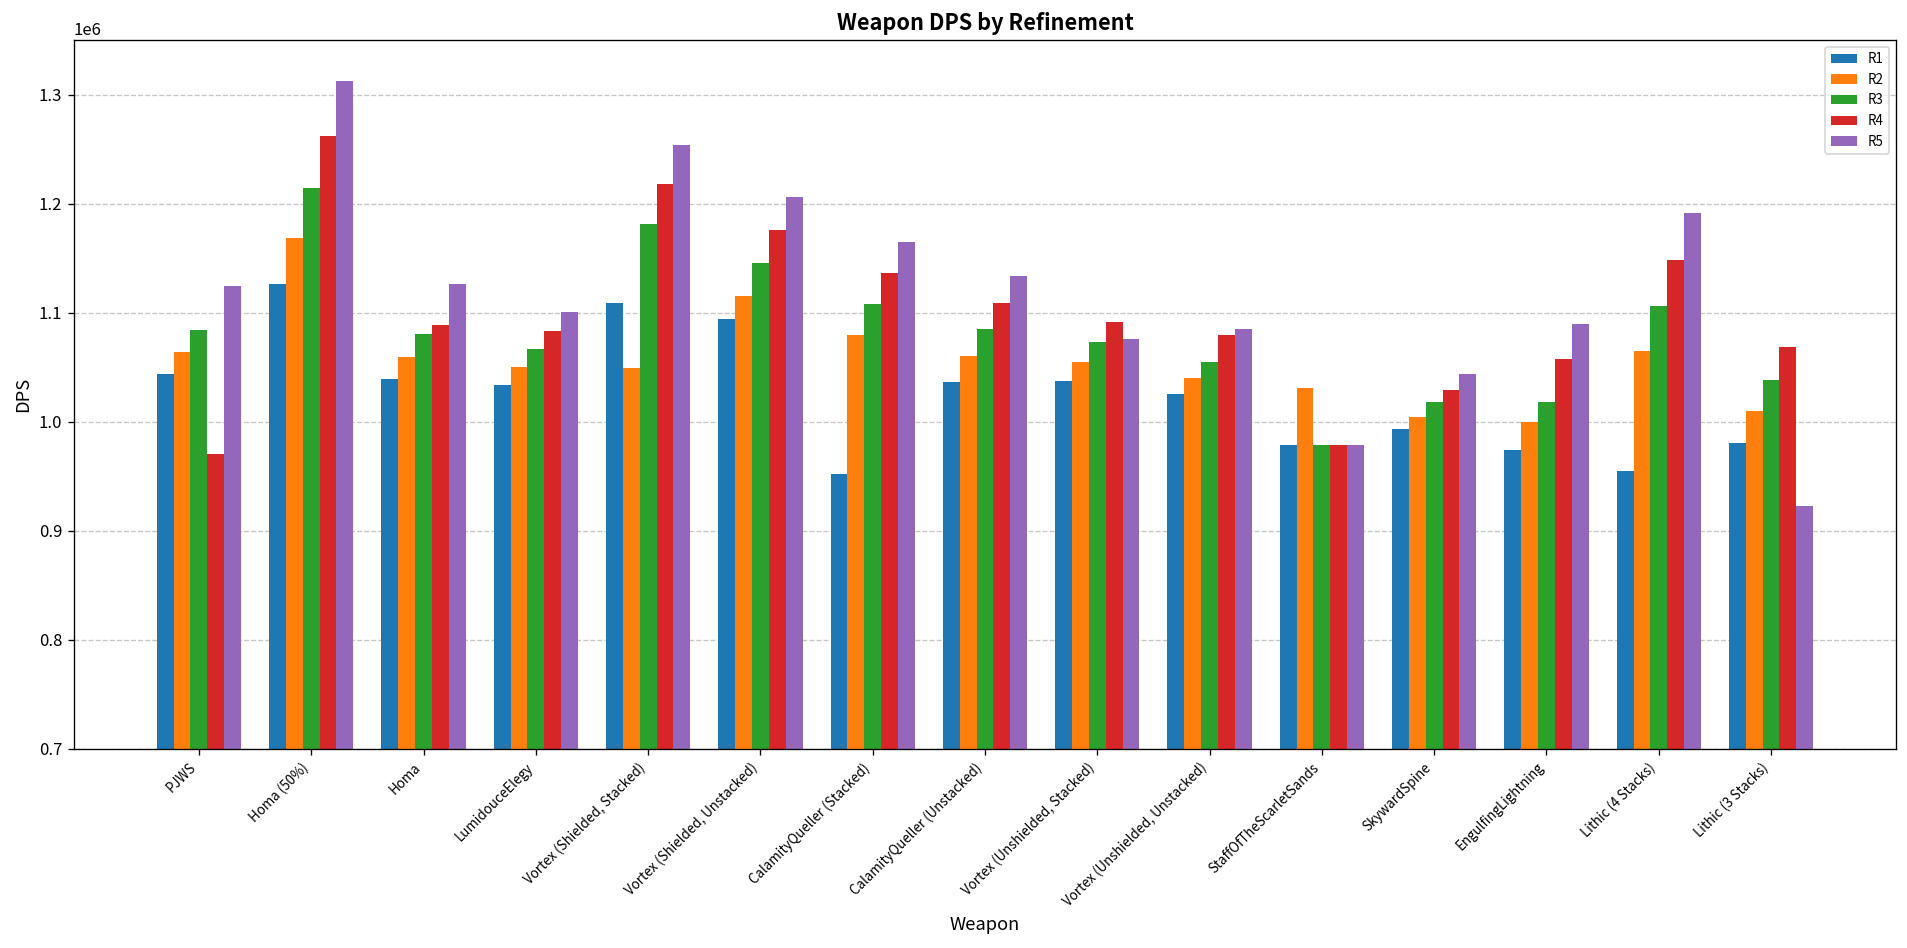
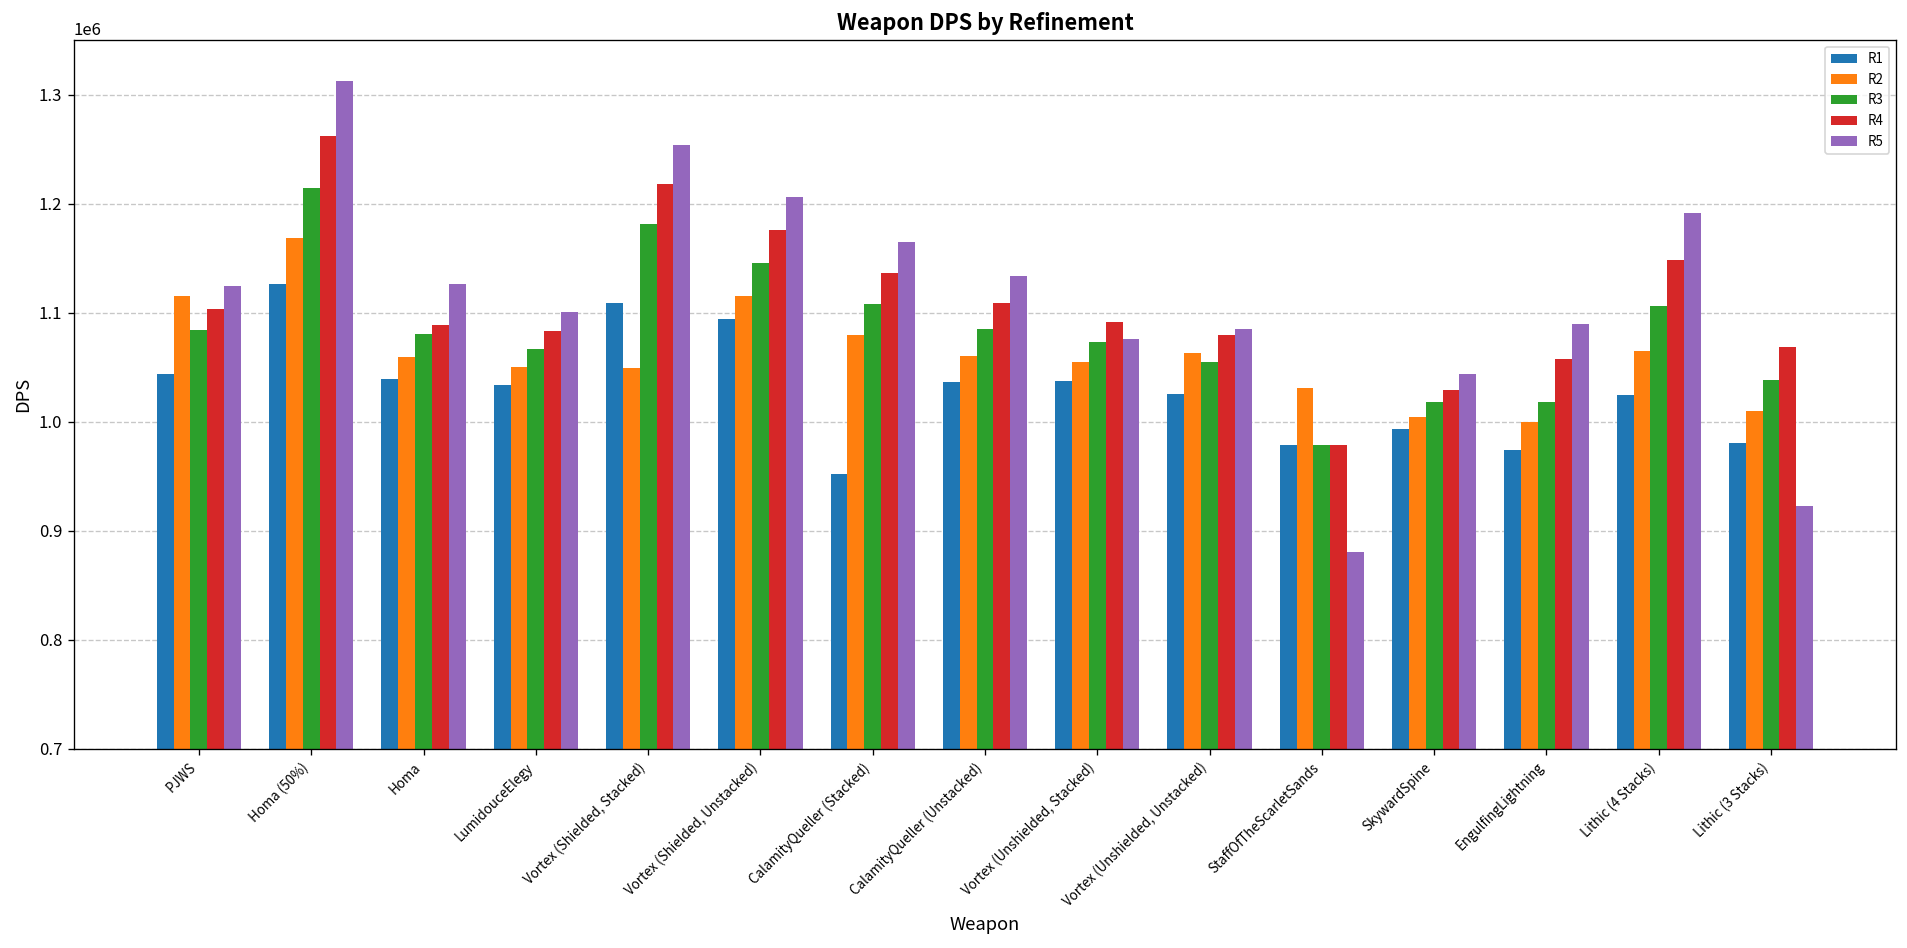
  {
    "R1": {
      "PJWS": 1040000,
      "Homa (50%)": 1130000,
      "Homa": 1040000,
      "LumidouceElegy": 1030000,
      "Vortex (Shielded, Stacked)": 1110000,
      "Vortex (Shielded, Unstacked)": 1090000,
      "CalamityQueller (Stacked)": 950000,
      "CalamityQueller (Unstacked)": 1040000,
      "Vortex (Unshielded, Stacked)": 1040000,
      "Vortex (Unshielded, Unstacked)": 1030000,
      "StaffOfTheScarletSands": 980000,
      "SkywardSpine": 990000,
      "EngulfingLightning": 970000,
-     "Lithic (4 Stacks)": 950000,
+     "Lithic (4 Stacks)": 1020000,
      "Lithic (3 Stacks)": 980000
    },
    "R2": {
-     "PJWS": 1060000,
+     "PJWS": 1120000,
      "Homa (50%)": 1170000,
      "Homa": 1060000,
      "LumidouceElegy": 1050000,
      "Vortex (Shielded, Stacked)": 1050000,
      "Vortex (Shielded, Unstacked)": 1120000,
      "CalamityQueller (Stacked)": 1080000,
      "CalamityQueller (Unstacked)": 1060000,
      "Vortex (Unshielded, Stacked)": 1060000,
-     "Vortex (Unshielded, Unstacked)": 1040000,
+     "Vortex (Unshielded, Unstacked)": 1060000,
      "StaffOfTheScarletSands": 1030000,
      "SkywardSpine": 1000000,
      "EngulfingLightning": 1000000,
      "Lithic (4 Stacks)": 1060000,
      "Lithic (3 Stacks)": 1010000
    },
    "R3": {
      "PJWS": 1080000,
      "Homa (50%)": 1210000,
      "Homa": 1080000,
      "LumidouceElegy": 1070000,
      "Vortex (Shielded, Stacked)": 1180000,
      "Vortex (Shielded, Unstacked)": 1150000,
      "CalamityQueller (Stacked)": 1110000,
      "CalamityQueller (Unstacked)": 1080000,
      "Vortex (Unshielded, Stacked)": 1070000,
      "Vortex (Unshielded, Unstacked)": 1060000,
      "StaffOfTheScarletSands": 980000,
      "SkywardSpine": 1020000,
      "EngulfingLightning": 1020000,
      "Lithic (4 Stacks)": 1110000,
      "Lithic (3 Stacks)": 1040000
    },
    "R4": {
-     "PJWS": 970000,
+     "PJWS": 1100000,
      "Homa (50%)": 1260000,
      "Homa": 1090000,
      "LumidouceElegy": 1080000,
      "Vortex (Shielded, Stacked)": 1220000,
      "Vortex (Shielded, Unstacked)": 1180000,
      "CalamityQueller (Stacked)": 1140000,
      "CalamityQueller (Unstacked)": 1110000,
      "Vortex (Unshielded, Stacked)": 1090000,
      "Vortex (Unshielded, Unstacked)": 1080000,
      "StaffOfTheScarletSands": 980000,
      "SkywardSpine": 1030000,
      "EngulfingLightning": 1060000,
      "Lithic (4 Stacks)": 1150000,
      "Lithic (3 Stacks)": 1070000
    },
    "R5": {
      "PJWS": 1120000,
      "Homa (50%)": 1310000,
      "Homa": 1130000,
      "LumidouceElegy": 1100000,
      "Vortex (Shielded, Stacked)": 1250000,
      "Vortex (Shielded, Unstacked)": 1210000,
      "CalamityQueller (Stacked)": 1170000,
      "CalamityQueller (Unstacked)": 1130000,
      "Vortex (Unshielded, Stacked)": 1080000,
      "Vortex (Unshielded, Unstacked)": 1090000,
-     "StaffOfTheScarletSands": 980000,
+     "StaffOfTheScarletSands": 880000,
      "SkywardSpine": 1040000,
      "EngulfingLightning": 1090000,
      "Lithic (4 Stacks)": 1190000,
      "Lithic (3 Stacks)": 920000
    }
  }
